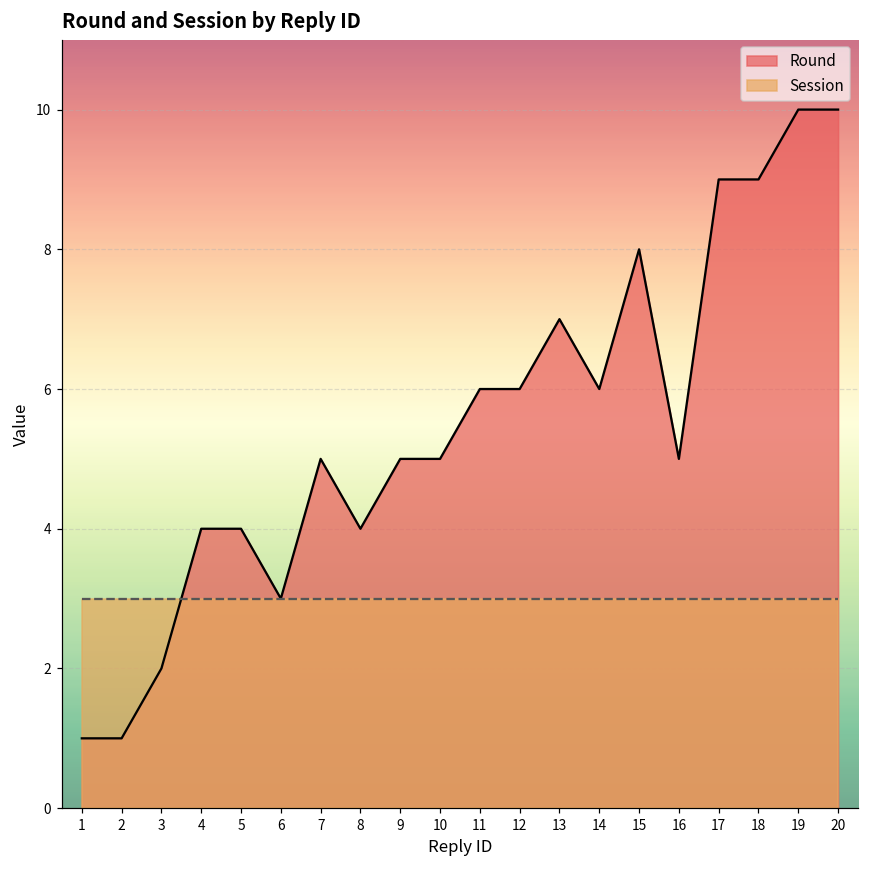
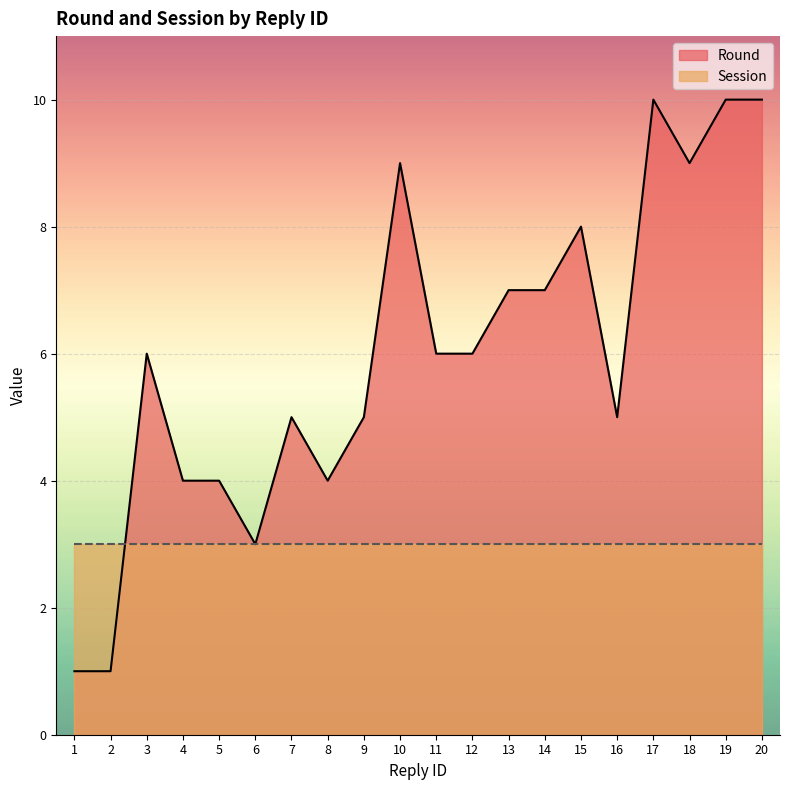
  {
    "Round": {
      "1": 1,
      "2": 1,
-     "3": 2,
+     "3": 6,
      "4": 4,
      "5": 4,
      "7": 5,
      "8": 4,
      "9": 5,
-     "10": 5,
+     "10": 9,
      "11": 6,
      "12": 6,
      "13": 7,
-     "14": 6,
+     "14": 7,
      "15": 8,
      "16": 5,
-     "17": 9,
+     "17": 10,
      "18": 9,
      "19": 10,
      "20": 10
    },
    "Session": {
      "1": 3,
      "2": 3,
      "3": 3,
      "4": 3,
      "5": 3,
      "7": 3,
      "8": 3,
      "9": 3,
      "10": 3,
      "11": 3,
      "12": 3,
      "13": 3,
      "14": 3,
      "15": 3,
      "16": 3,
      "17": 3,
      "18": 3,
      "19": 3,
      "20": 3
    }
  }
